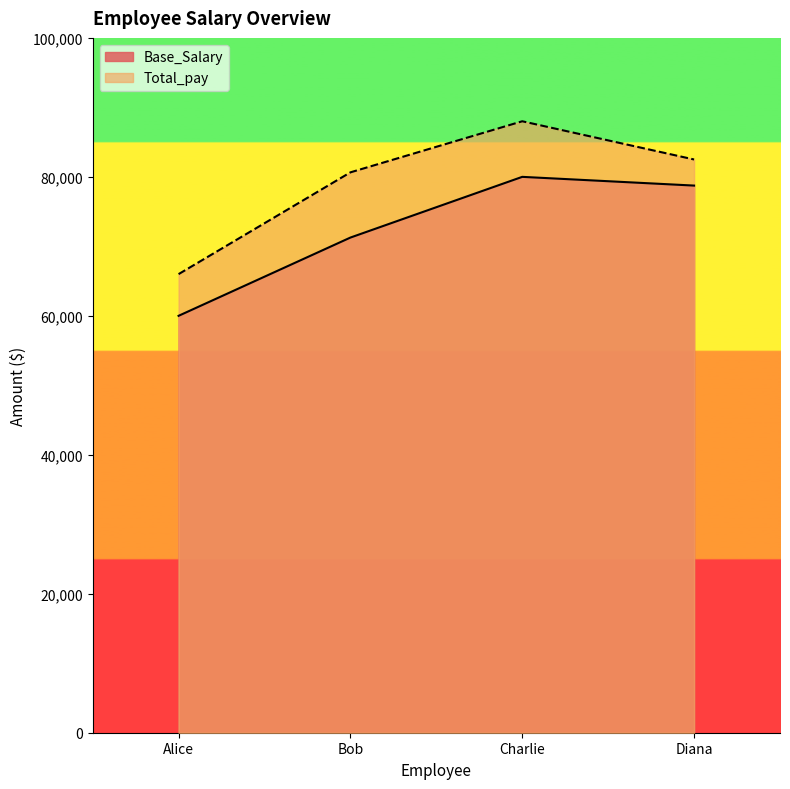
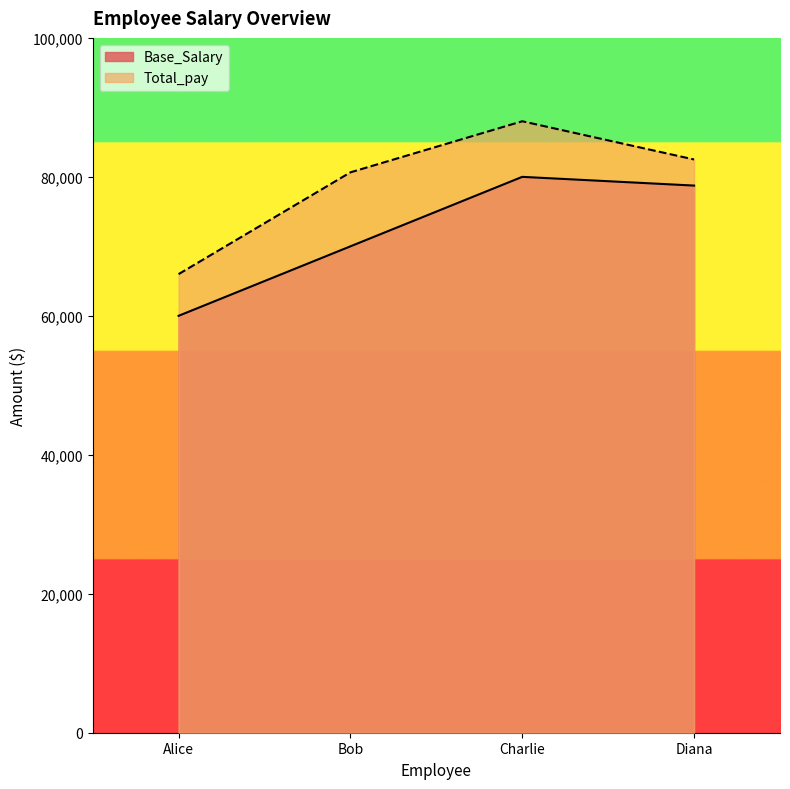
  {
    "Base_Salary": {
      "Alice": "60,000",
-     "Bob": "71,000",
+     "Bob": "70,000",
      "Charlie": "80,000",
      "Diana": "79,000"
    },
    "Total_pay": {
      "Alice": "66,000",
      "Bob": "81,000",
      "Charlie": "88,000",
      "Diana": "83,000"
    }
  }
